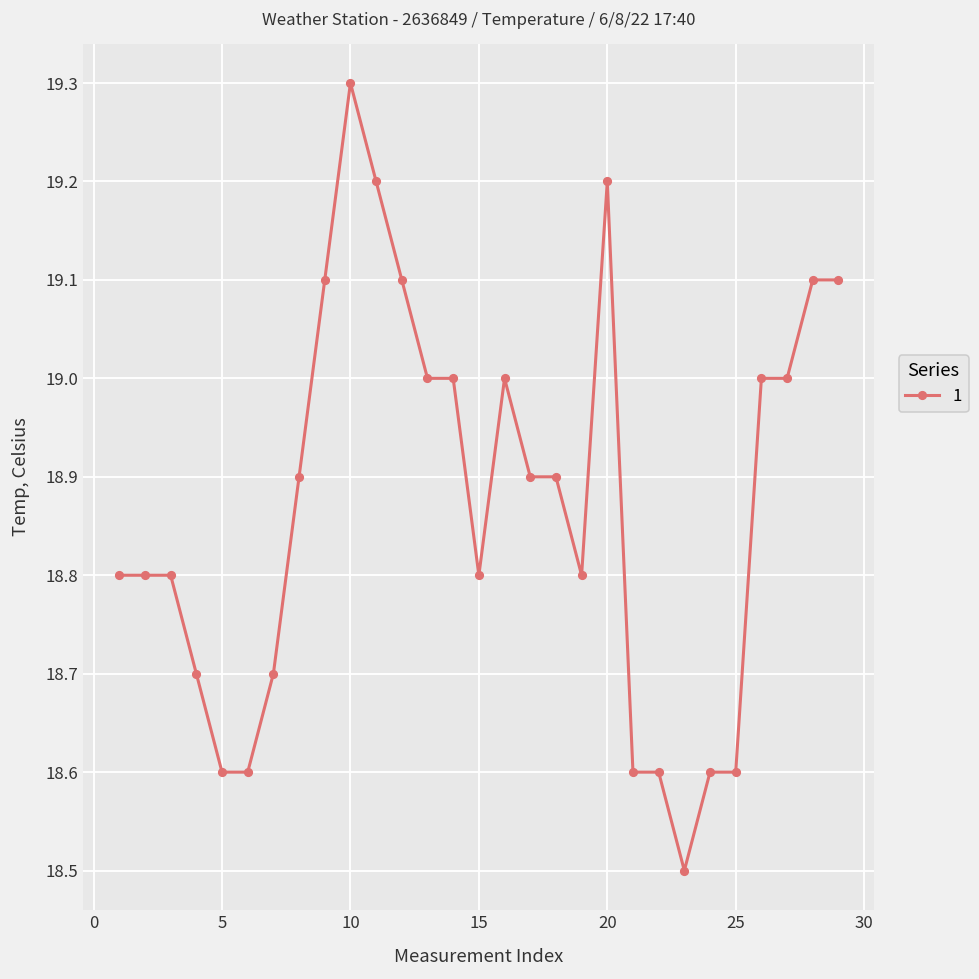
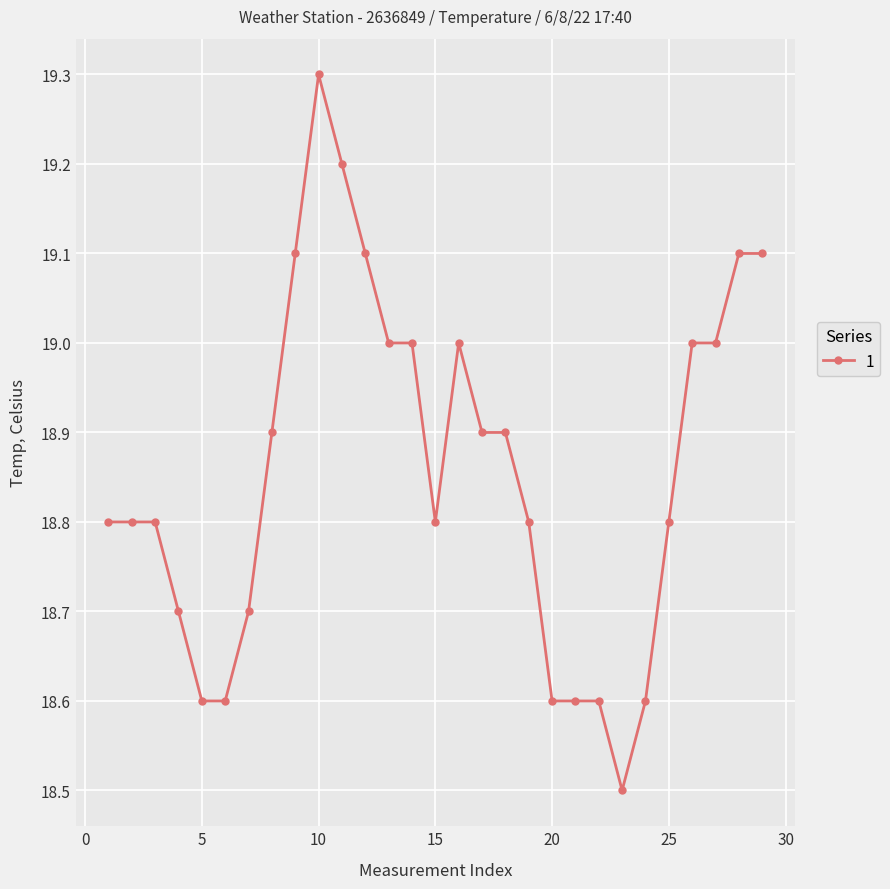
  {
    "5": 18.6,
    "10": 19.3,
    "15": 18.8,
-   "20": 19.2,
-   "25": 18.6
+   "20": 18.6,
+   "25": 18.8
  }
